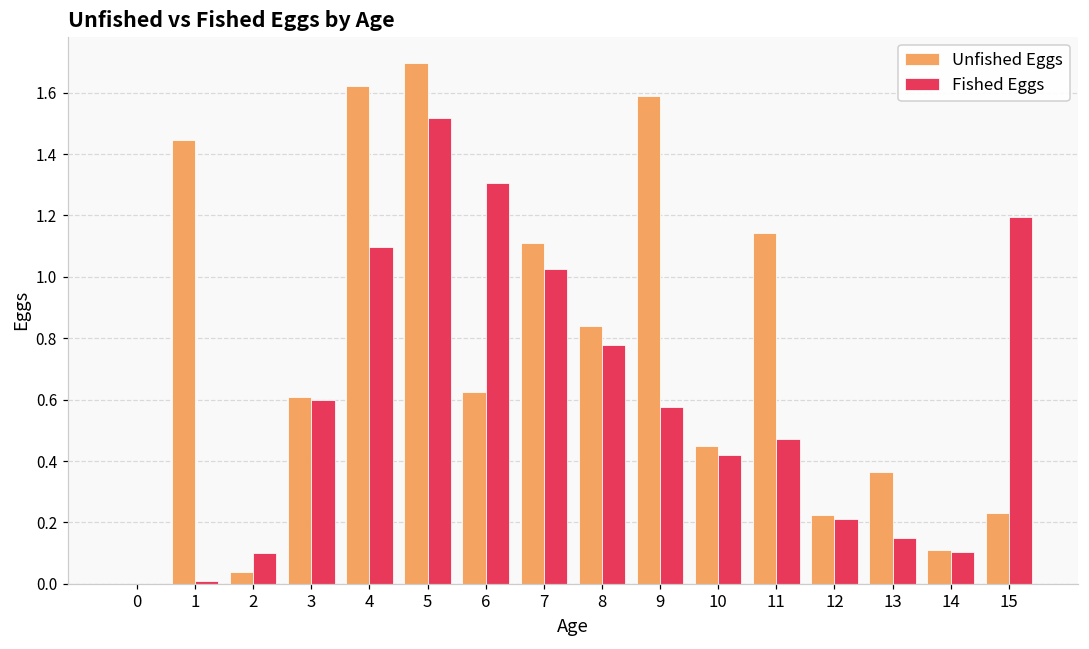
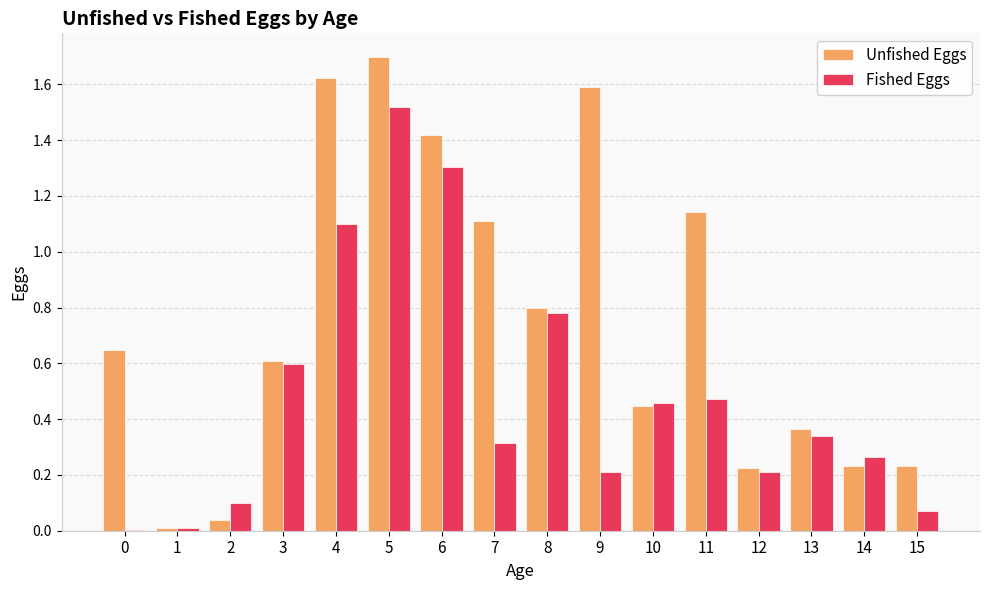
  {
    "Unfished Eggs": {
-     "0": 0.00,
-     "1": 1.45,
+     "0": 0.65,
+     "1": 0.01,
      "2": 0.04,
      "3": 0.61,
      "4": 1.62,
      "5": 1.70,
-     "6": 0.63,
+     "6": 1.42,
      "7": 1.11,
-     "8": 0.84,
+     "8": 0.80,
      "9": 1.59,
      "10": 0.45,
      "11": 1.14,
      "12": 0.23,
      "13": 0.36,
-     "14": 0.11,
+     "14": 0.23,
      "15": 0.23
    },
    "Fished Eggs": {
      "1": 0.01,
      "2": 0.10,
      "3": 0.60,
      "4": 1.10,
      "5": 1.52,
      "6": 1.30,
-     "7": 1.03,
+     "7": 0.31,
      "8": 0.78,
-     "9": 0.58,
-     "10": 0.42,
+     "9": 0.21,
+     "10": 0.46,
      "11": 0.47,
      "12": 0.21,
-     "13": 0.15,
-     "14": 0.10,
-     "15": 1.19
+     "13": 0.34,
+     "14": 0.26,
+     "15": 0.07
    }
  }
